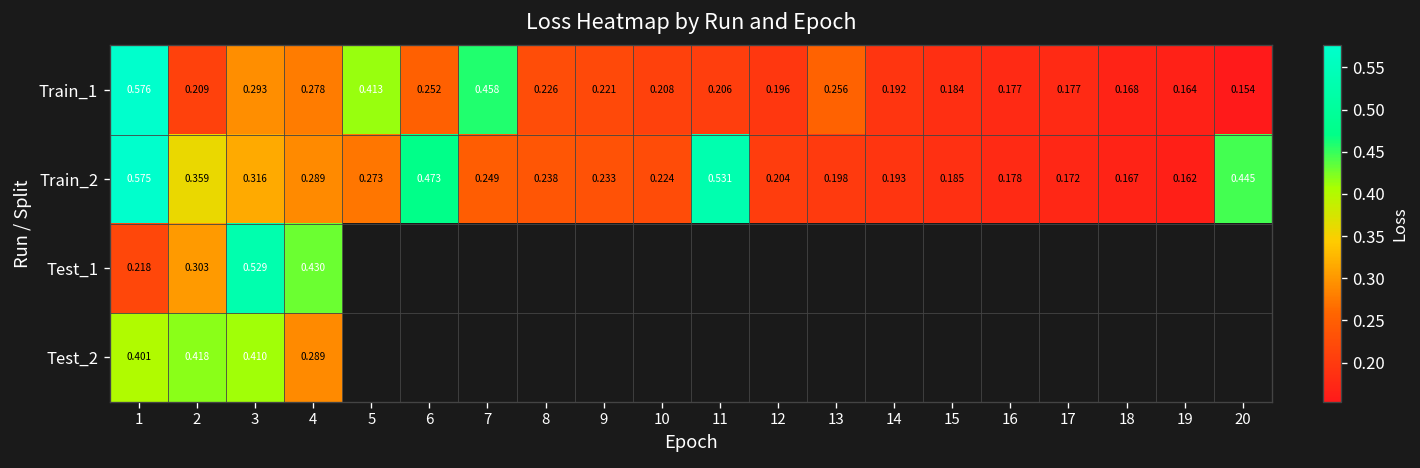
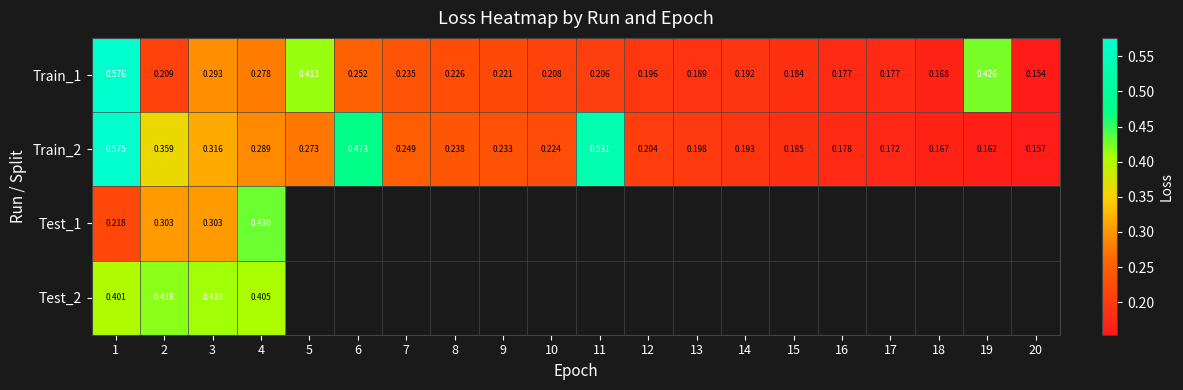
  {
    "Train_1": {
      "1": 0.576,
      "2": 0.209,
      "3": 0.293,
      "4": 0.278,
      "5": 0.413,
      "6": 0.252,
-     "7": 0.458,
+     "7": 0.235,
      "8": 0.226,
      "9": 0.221,
      "10": 0.208,
      "11": 0.206,
      "12": 0.196,
-     "13": 0.256,
+     "13": 0.189,
      "14": 0.192,
      "15": 0.184,
      "16": 0.177,
      "17": 0.177,
      "18": 0.168,
-     "19": 0.164,
+     "19": 0.426,
      "20": 0.154
    },
    "Train_2": {
      "1": 0.575,
      "2": 0.359,
      "3": 0.316,
      "4": 0.289,
      "5": 0.273,
      "6": 0.473,
      "7": 0.249,
      "8": 0.238,
      "9": 0.233,
      "10": 0.224,
      "11": 0.531,
      "12": 0.204,
      "13": 0.198,
      "14": 0.193,
      "15": 0.185,
      "16": 0.178,
      "17": 0.172,
      "18": 0.167,
      "19": 0.162,
-     "20": 0.445
+     "20": 0.157
    },
    "Test_1": {
      "1": 0.218,
      "2": 0.303,
-     "3": 0.529,
+     "3": 0.303,
      "4": 0.430
    },
    "Test_2": {
      "1": 0.401,
      "2": 0.418,
      "3": 0.410,
-     "4": 0.289
+     "4": 0.405
    }
  }
